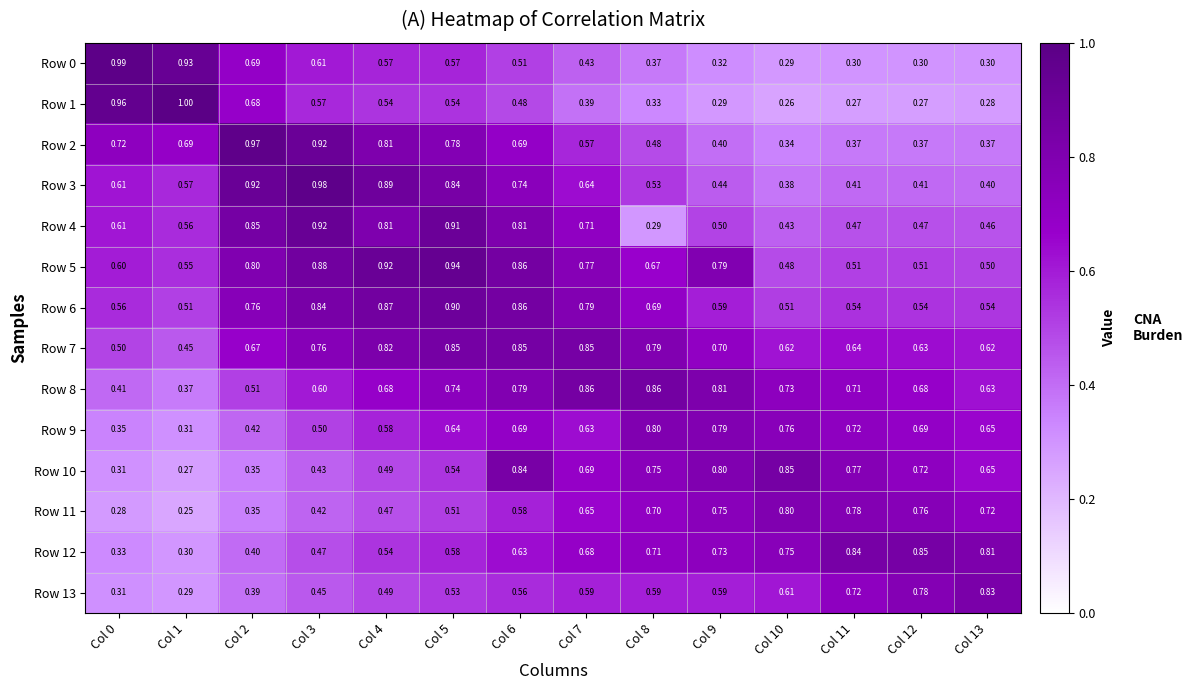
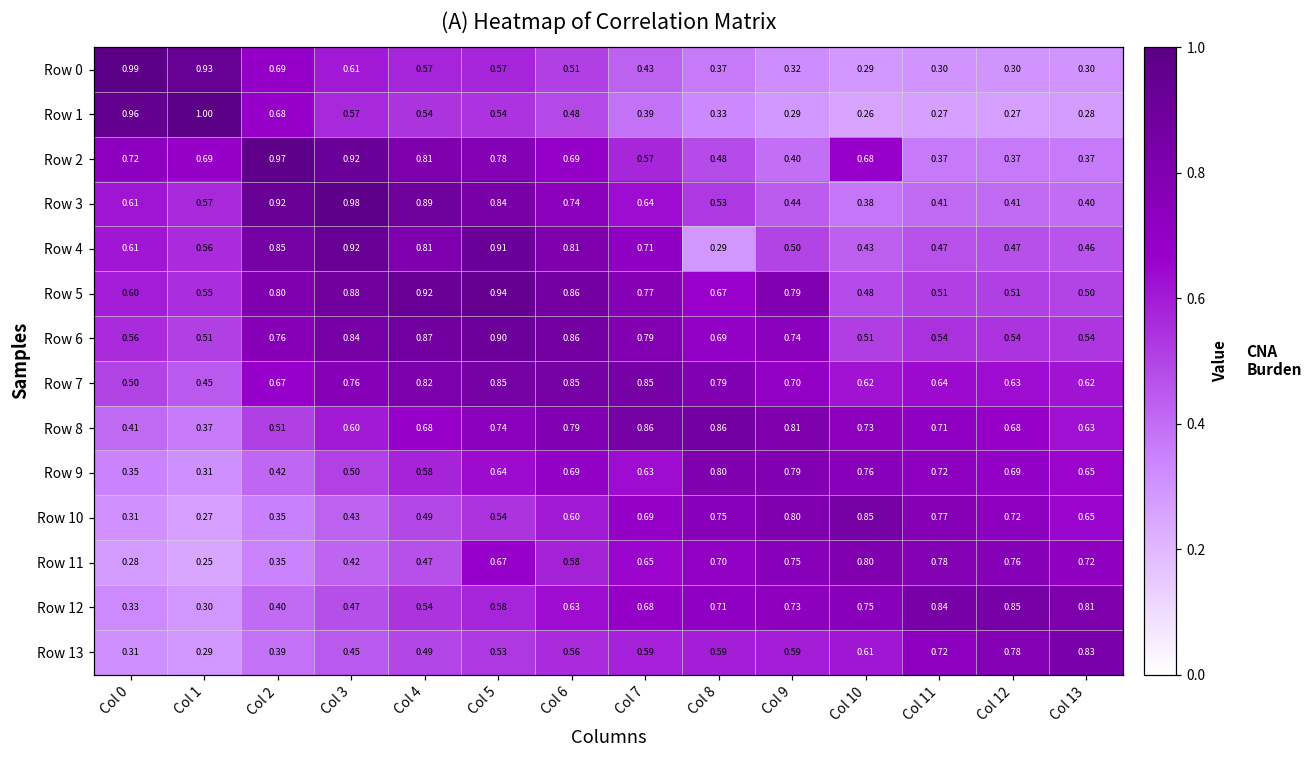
  {
    "Row 0": {
      "Col 0": 0.99,
      "Col 1": 0.93,
      "Col 2": 0.69,
      "Col 3": 0.61,
      "Col 4": 0.57,
      "Col 5": 0.57,
      "Col 6": 0.51,
      "Col 7": 0.43,
      "Col 8": 0.37,
      "Col 9": 0.32,
      "Col 10": 0.29,
      "Col 11": 0.30,
      "Col 12": 0.30,
      "Col 13": 0.30
    },
    "Row 1": {
      "Col 0": 0.96,
      "Col 1": 1.00,
      "Col 2": 0.68,
      "Col 3": 0.57,
      "Col 4": 0.54,
      "Col 5": 0.54,
      "Col 6": 0.48,
      "Col 7": 0.39,
      "Col 8": 0.33,
      "Col 9": 0.29,
      "Col 10": 0.26,
      "Col 11": 0.27,
      "Col 12": 0.27,
      "Col 13": 0.28
    },
    "Row 2": {
      "Col 0": 0.72,
      "Col 1": 0.69,
      "Col 2": 0.97,
      "Col 3": 0.92,
      "Col 4": 0.81,
      "Col 5": 0.78,
      "Col 6": 0.69,
      "Col 7": 0.57,
      "Col 8": 0.48,
      "Col 9": 0.40,
-     "Col 10": 0.34,
+     "Col 10": 0.68,
      "Col 11": 0.37,
      "Col 12": 0.37,
      "Col 13": 0.37
    },
    "Row 3": {
      "Col 0": 0.61,
      "Col 1": 0.57,
      "Col 2": 0.92,
      "Col 3": 0.98,
      "Col 4": 0.89,
      "Col 5": 0.84,
      "Col 6": 0.74,
      "Col 7": 0.64,
      "Col 8": 0.53,
      "Col 9": 0.44,
      "Col 10": 0.38,
      "Col 11": 0.41,
      "Col 12": 0.41,
      "Col 13": 0.40
    },
    "Row 4": {
      "Col 0": 0.61,
      "Col 1": 0.56,
      "Col 2": 0.85,
      "Col 3": 0.92,
      "Col 4": 0.81,
      "Col 5": 0.91,
      "Col 6": 0.81,
      "Col 7": 0.71,
      "Col 8": 0.29,
      "Col 9": 0.50,
      "Col 10": 0.43,
      "Col 11": 0.47,
      "Col 12": 0.47,
      "Col 13": 0.46
    },
    "Row 5": {
      "Col 0": 0.60,
      "Col 1": 0.55,
      "Col 2": 0.80,
      "Col 3": 0.88,
      "Col 4": 0.92,
      "Col 5": 0.94,
      "Col 6": 0.86,
      "Col 7": 0.77,
      "Col 8": 0.67,
      "Col 9": 0.79,
      "Col 10": 0.48,
      "Col 11": 0.51,
      "Col 12": 0.51,
      "Col 13": 0.50
    },
    "Row 6": {
      "Col 0": 0.56,
      "Col 1": 0.51,
      "Col 2": 0.76,
      "Col 3": 0.84,
      "Col 4": 0.87,
      "Col 5": 0.90,
      "Col 6": 0.86,
      "Col 7": 0.79,
      "Col 8": 0.69,
-     "Col 9": 0.59,
+     "Col 9": 0.74,
      "Col 10": 0.51,
      "Col 11": 0.54,
      "Col 12": 0.54,
      "Col 13": 0.54
    },
    "Row 7": {
      "Col 0": 0.50,
      "Col 1": 0.45,
      "Col 2": 0.67,
      "Col 3": 0.76,
      "Col 4": 0.82,
      "Col 5": 0.85,
      "Col 6": 0.85,
      "Col 7": 0.85,
      "Col 8": 0.79,
      "Col 9": 0.70,
      "Col 10": 0.62,
      "Col 11": 0.64,
      "Col 12": 0.63,
      "Col 13": 0.62
    },
    "Row 8": {
      "Col 0": 0.41,
      "Col 1": 0.37,
      "Col 2": 0.51,
      "Col 3": 0.60,
      "Col 4": 0.68,
      "Col 5": 0.74,
      "Col 6": 0.79,
      "Col 7": 0.86,
      "Col 8": 0.86,
      "Col 9": 0.81,
      "Col 10": 0.73,
      "Col 11": 0.71,
      "Col 12": 0.68,
      "Col 13": 0.63
    },
    "Row 9": {
      "Col 0": 0.35,
      "Col 1": 0.31,
      "Col 2": 0.42,
      "Col 3": 0.50,
      "Col 4": 0.58,
      "Col 5": 0.64,
      "Col 6": 0.69,
      "Col 7": 0.63,
      "Col 8": 0.80,
      "Col 9": 0.79,
      "Col 10": 0.76,
      "Col 11": 0.72,
      "Col 12": 0.69,
      "Col 13": 0.65
    },
    "Row 10": {
      "Col 0": 0.31,
      "Col 1": 0.27,
      "Col 2": 0.35,
      "Col 3": 0.43,
      "Col 4": 0.49,
      "Col 5": 0.54,
-     "Col 6": 0.84,
+     "Col 6": 0.60,
      "Col 7": 0.69,
      "Col 8": 0.75,
      "Col 9": 0.80,
      "Col 10": 0.85,
      "Col 11": 0.77,
      "Col 12": 0.72,
      "Col 13": 0.65
    },
    "Row 11": {
      "Col 0": 0.28,
      "Col 1": 0.25,
      "Col 2": 0.35,
      "Col 3": 0.42,
      "Col 4": 0.47,
-     "Col 5": 0.51,
+     "Col 5": 0.67,
      "Col 6": 0.58,
      "Col 7": 0.65,
      "Col 8": 0.70,
      "Col 9": 0.75,
      "Col 10": 0.80,
      "Col 11": 0.78,
      "Col 12": 0.76,
      "Col 13": 0.72
    },
    "Row 12": {
      "Col 0": 0.33,
      "Col 1": 0.30,
      "Col 2": 0.40,
      "Col 3": 0.47,
      "Col 4": 0.54,
      "Col 5": 0.58,
      "Col 6": 0.63,
      "Col 7": 0.68,
      "Col 8": 0.71,
      "Col 9": 0.73,
      "Col 10": 0.75,
      "Col 11": 0.84,
      "Col 12": 0.85,
      "Col 13": 0.81
    },
    "Row 13": {
      "Col 0": 0.31,
      "Col 1": 0.29,
      "Col 2": 0.39,
      "Col 3": 0.45,
      "Col 4": 0.49,
      "Col 5": 0.53,
      "Col 6": 0.56,
      "Col 7": 0.59,
      "Col 8": 0.59,
      "Col 9": 0.59,
      "Col 10": 0.61,
      "Col 11": 0.72,
      "Col 12": 0.78,
      "Col 13": 0.83
    }
  }
